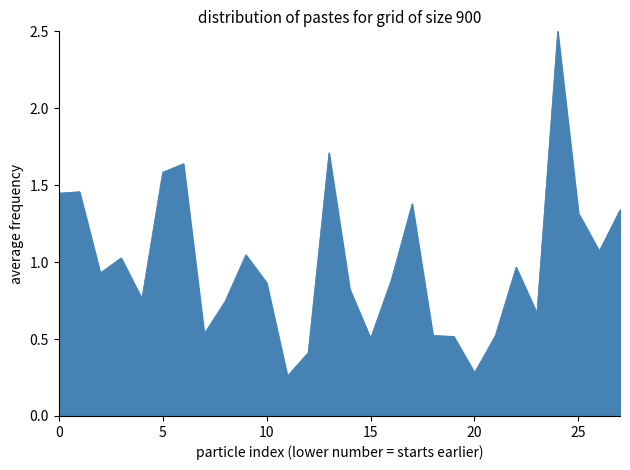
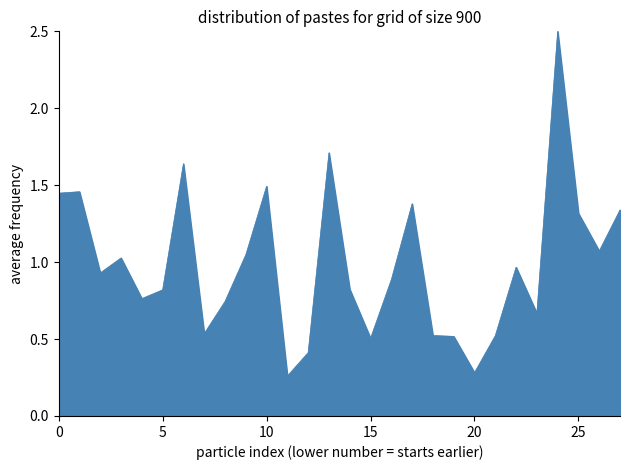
  {
    "0": 1.45,
-   "5": 1.58,
-   "10": 0.87,
+   "5": 0.82,
+   "10": 1.49,
    "15": 0.51,
    "20": 0.28,
    "25": 1.32
  }
